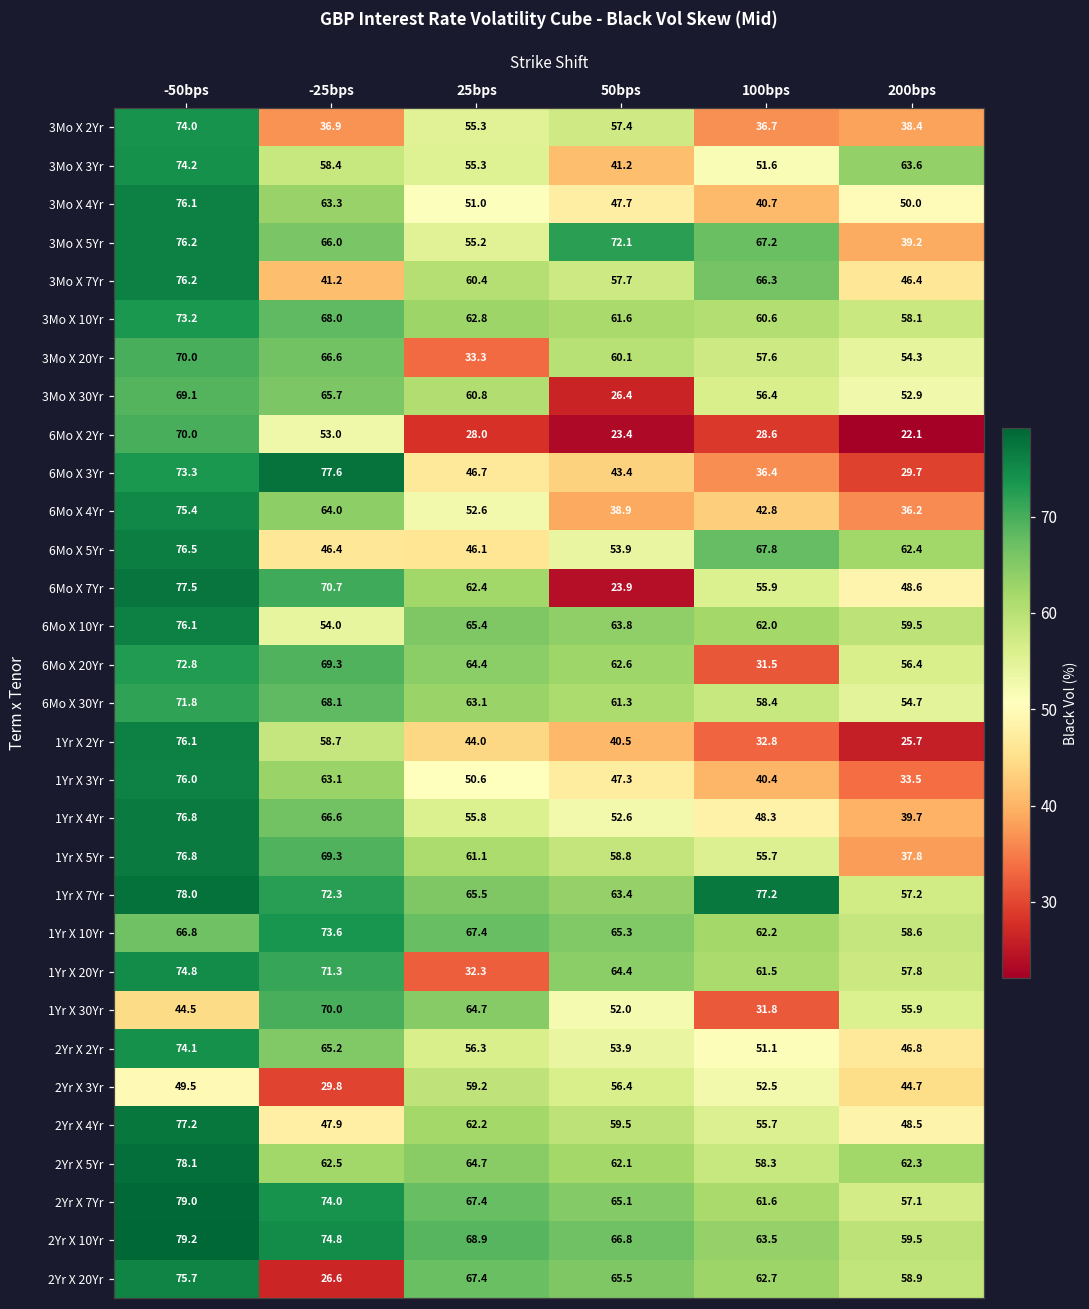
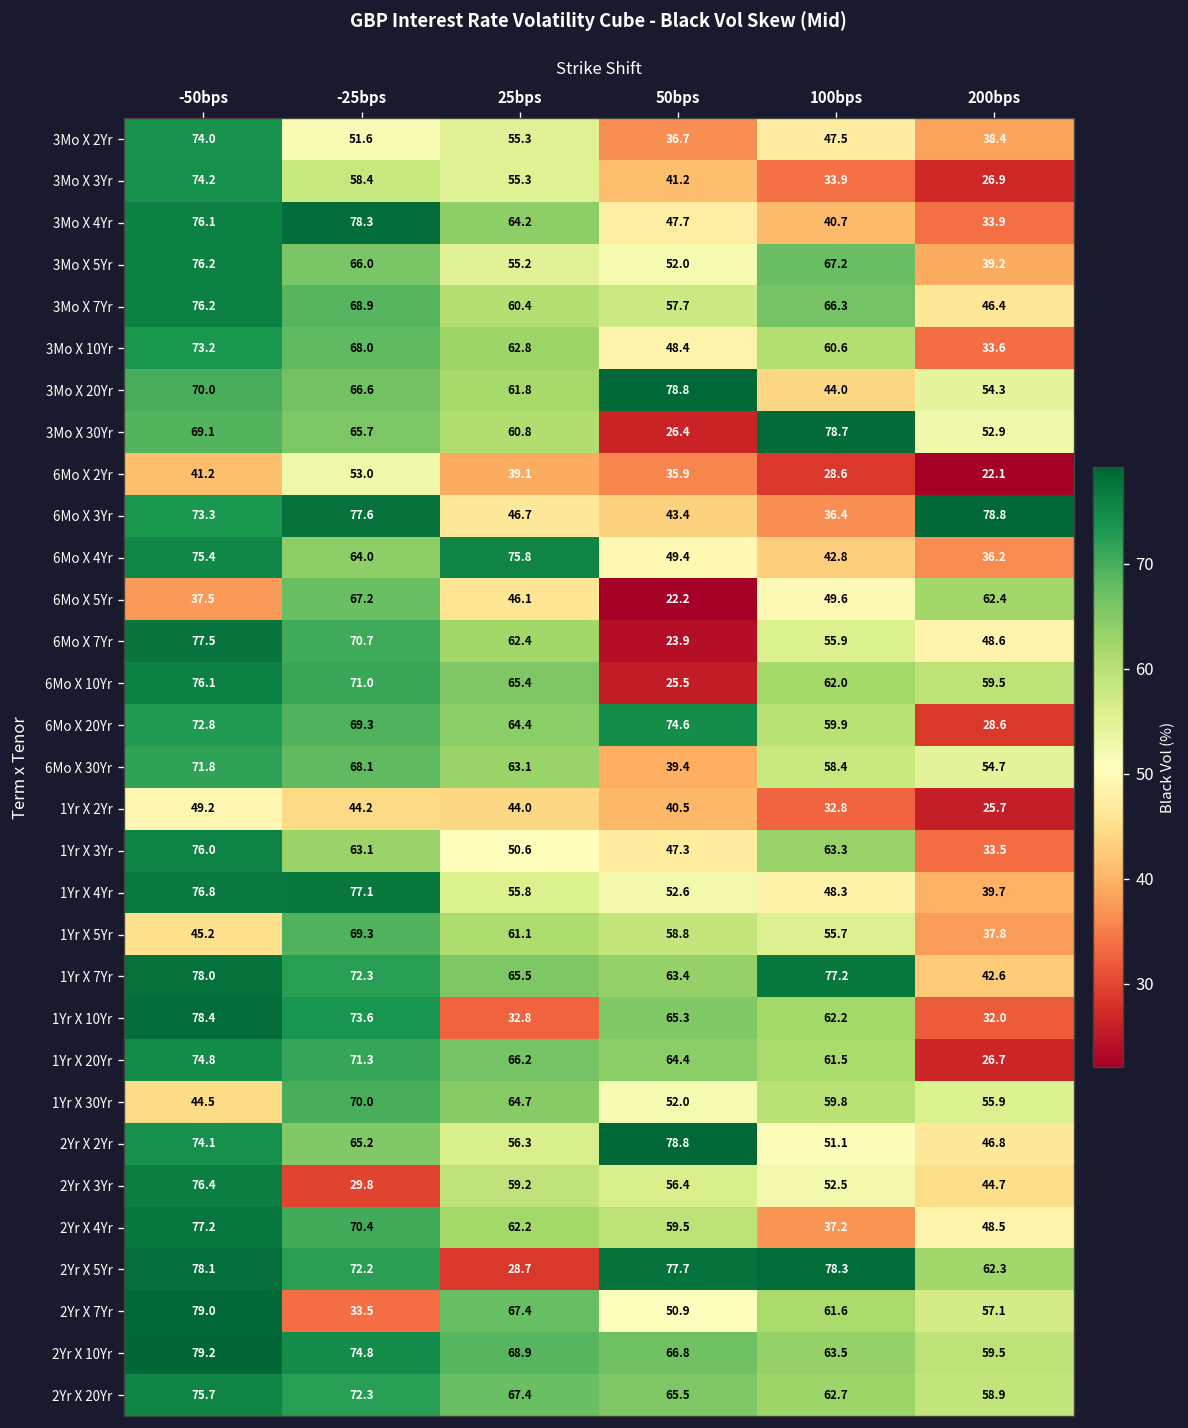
  {
    "3Mo X 2Yr": {
      "-50bps": 74.0,
-     "-25bps": 36.9,
+     "-25bps": 51.6,
      "25bps": 55.3,
-     "50bps": 57.4,
-     "100bps": 36.7,
+     "50bps": 36.7,
+     "100bps": 47.5,
      "200bps": 38.4
    },
    "3Mo X 3Yr": {
      "-50bps": 74.2,
      "-25bps": 58.4,
      "25bps": 55.3,
      "50bps": 41.2,
-     "100bps": 51.6,
-     "200bps": 63.6
+     "100bps": 33.9,
+     "200bps": 26.9
    },
    "3Mo X 4Yr": {
      "-50bps": 76.1,
-     "-25bps": 63.3,
-     "25bps": 51.0,
+     "-25bps": 78.3,
+     "25bps": 64.2,
      "50bps": 47.7,
      "100bps": 40.7,
-     "200bps": 50.0
+     "200bps": 33.9
    },
    "3Mo X 5Yr": {
      "-50bps": 76.2,
      "-25bps": 66.0,
      "25bps": 55.2,
-     "50bps": 72.1,
+     "50bps": 52.0,
      "100bps": 67.2,
      "200bps": 39.2
    },
    "3Mo X 7Yr": {
      "-50bps": 76.2,
-     "-25bps": 41.2,
+     "-25bps": 68.9,
      "25bps": 60.4,
      "50bps": 57.7,
      "100bps": 66.3,
      "200bps": 46.4
    },
    "3Mo X 10Yr": {
      "-50bps": 73.2,
      "-25bps": 68.0,
      "25bps": 62.8,
-     "50bps": 61.6,
+     "50bps": 48.4,
      "100bps": 60.6,
-     "200bps": 58.1
+     "200bps": 33.6
    },
    "3Mo X 20Yr": {
      "-50bps": 70.0,
      "-25bps": 66.6,
-     "25bps": 33.3,
-     "50bps": 60.1,
-     "100bps": 57.6,
+     "25bps": 61.8,
+     "50bps": 78.8,
+     "100bps": 44.0,
      "200bps": 54.3
    },
    "3Mo X 30Yr": {
      "-50bps": 69.1,
      "-25bps": 65.7,
      "25bps": 60.8,
      "50bps": 26.4,
-     "100bps": 56.4,
+     "100bps": 78.7,
      "200bps": 52.9
    },
    "6Mo X 2Yr": {
-     "-50bps": 70.0,
+     "-50bps": 41.2,
      "-25bps": 53.0,
-     "25bps": 28.0,
-     "50bps": 23.4,
+     "25bps": 39.1,
+     "50bps": 35.9,
      "100bps": 28.6,
      "200bps": 22.1
    },
    "6Mo X 3Yr": {
      "-50bps": 73.3,
      "-25bps": 77.6,
      "25bps": 46.7,
      "50bps": 43.4,
      "100bps": 36.4,
-     "200bps": 29.7
+     "200bps": 78.8
    },
    "6Mo X 4Yr": {
      "-50bps": 75.4,
      "-25bps": 64.0,
-     "25bps": 52.6,
-     "50bps": 38.9,
+     "25bps": 75.8,
+     "50bps": 49.4,
      "100bps": 42.8,
      "200bps": 36.2
    },
    "6Mo X 5Yr": {
-     "-50bps": 76.5,
-     "-25bps": 46.4,
+     "-50bps": 37.5,
+     "-25bps": 67.2,
      "25bps": 46.1,
-     "50bps": 53.9,
-     "100bps": 67.8,
+     "50bps": 22.2,
+     "100bps": 49.6,
      "200bps": 62.4
    },
    "6Mo X 7Yr": {
      "-50bps": 77.5,
      "-25bps": 70.7,
      "25bps": 62.4,
      "50bps": 23.9,
      "100bps": 55.9,
      "200bps": 48.6
    },
    "6Mo X 10Yr": {
      "-50bps": 76.1,
-     "-25bps": 54.0,
+     "-25bps": 71.0,
      "25bps": 65.4,
-     "50bps": 63.8,
+     "50bps": 25.5,
      "100bps": 62.0,
      "200bps": 59.5
    },
    "6Mo X 20Yr": {
      "-50bps": 72.8,
      "-25bps": 69.3,
      "25bps": 64.4,
-     "50bps": 62.6,
-     "100bps": 31.5,
-     "200bps": 56.4
+     "50bps": 74.6,
+     "100bps": 59.9,
+     "200bps": 28.6
    },
    "6Mo X 30Yr": {
      "-50bps": 71.8,
      "-25bps": 68.1,
      "25bps": 63.1,
-     "50bps": 61.3,
+     "50bps": 39.4,
      "100bps": 58.4,
      "200bps": 54.7
    },
    "1Yr X 2Yr": {
-     "-50bps": 76.1,
-     "-25bps": 58.7,
+     "-50bps": 49.2,
+     "-25bps": 44.2,
      "25bps": 44.0,
      "50bps": 40.5,
      "100bps": 32.8,
      "200bps": 25.7
    },
    "1Yr X 3Yr": {
      "-50bps": 76.0,
      "-25bps": 63.1,
      "25bps": 50.6,
      "50bps": 47.3,
-     "100bps": 40.4,
+     "100bps": 63.3,
      "200bps": 33.5
    },
    "1Yr X 4Yr": {
      "-50bps": 76.8,
-     "-25bps": 66.6,
+     "-25bps": 77.1,
      "25bps": 55.8,
      "50bps": 52.6,
      "100bps": 48.3,
      "200bps": 39.7
    },
    "1Yr X 5Yr": {
-     "-50bps": 76.8,
+     "-50bps": 45.2,
      "-25bps": 69.3,
      "25bps": 61.1,
      "50bps": 58.8,
      "100bps": 55.7,
      "200bps": 37.8
    },
    "1Yr X 7Yr": {
      "-50bps": 78.0,
      "-25bps": 72.3,
      "25bps": 65.5,
      "50bps": 63.4,
      "100bps": 77.2,
-     "200bps": 57.2
+     "200bps": 42.6
    },
    "1Yr X 10Yr": {
-     "-50bps": 66.8,
+     "-50bps": 78.4,
      "-25bps": 73.6,
-     "25bps": 67.4,
+     "25bps": 32.8,
      "50bps": 65.3,
      "100bps": 62.2,
-     "200bps": 58.6
+     "200bps": 32.0
    },
    "1Yr X 20Yr": {
      "-50bps": 74.8,
      "-25bps": 71.3,
-     "25bps": 32.3,
+     "25bps": 66.2,
      "50bps": 64.4,
      "100bps": 61.5,
-     "200bps": 57.8
+     "200bps": 26.7
    },
    "1Yr X 30Yr": {
      "-50bps": 44.5,
      "-25bps": 70.0,
      "25bps": 64.7,
      "50bps": 52.0,
-     "100bps": 31.8,
+     "100bps": 59.8,
      "200bps": 55.9
    },
    "2Yr X 2Yr": {
      "-50bps": 74.1,
      "-25bps": 65.2,
      "25bps": 56.3,
-     "50bps": 53.9,
+     "50bps": 78.8,
      "100bps": 51.1,
      "200bps": 46.8
    },
    "2Yr X 3Yr": {
-     "-50bps": 49.5,
+     "-50bps": 76.4,
      "-25bps": 29.8,
      "25bps": 59.2,
      "50bps": 56.4,
      "100bps": 52.5,
      "200bps": 44.7
    },
    "2Yr X 4Yr": {
      "-50bps": 77.2,
-     "-25bps": 47.9,
+     "-25bps": 70.4,
      "25bps": 62.2,
      "50bps": 59.5,
-     "100bps": 55.7,
+     "100bps": 37.2,
      "200bps": 48.5
    },
    "2Yr X 5Yr": {
      "-50bps": 78.1,
-     "-25bps": 62.5,
-     "25bps": 64.7,
-     "50bps": 62.1,
-     "100bps": 58.3,
+     "-25bps": 72.2,
+     "25bps": 28.7,
+     "50bps": 77.7,
+     "100bps": 78.3,
      "200bps": 62.3
    },
    "2Yr X 7Yr": {
      "-50bps": 79.0,
-     "-25bps": 74.0,
+     "-25bps": 33.5,
      "25bps": 67.4,
-     "50bps": 65.1,
+     "50bps": 50.9,
      "100bps": 61.6,
      "200bps": 57.1
    },
    "2Yr X 10Yr": {
      "-50bps": 79.2,
      "-25bps": 74.8,
      "25bps": 68.9,
      "50bps": 66.8,
      "100bps": 63.5,
      "200bps": 59.5
    },
    "2Yr X 20Yr": {
      "-50bps": 75.7,
-     "-25bps": 26.6,
+     "-25bps": 72.3,
      "25bps": 67.4,
      "50bps": 65.5,
      "100bps": 62.7,
      "200bps": 58.9
    }
  }
